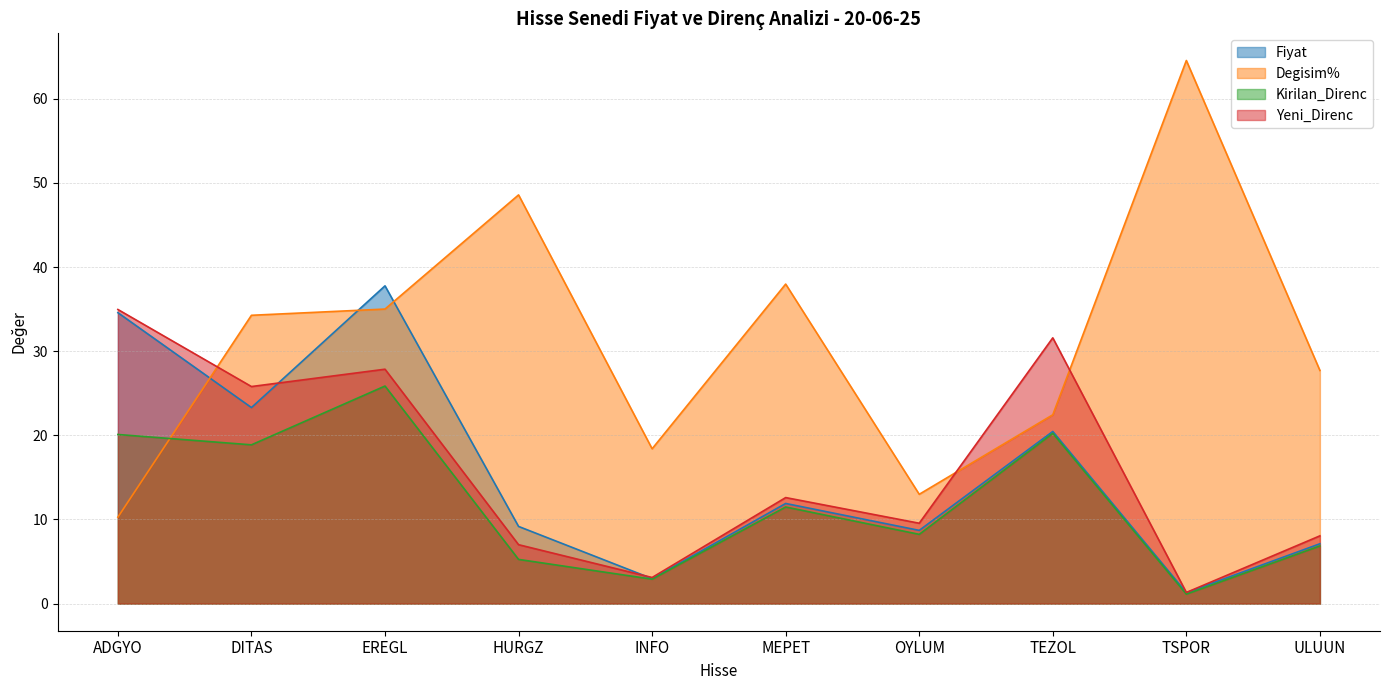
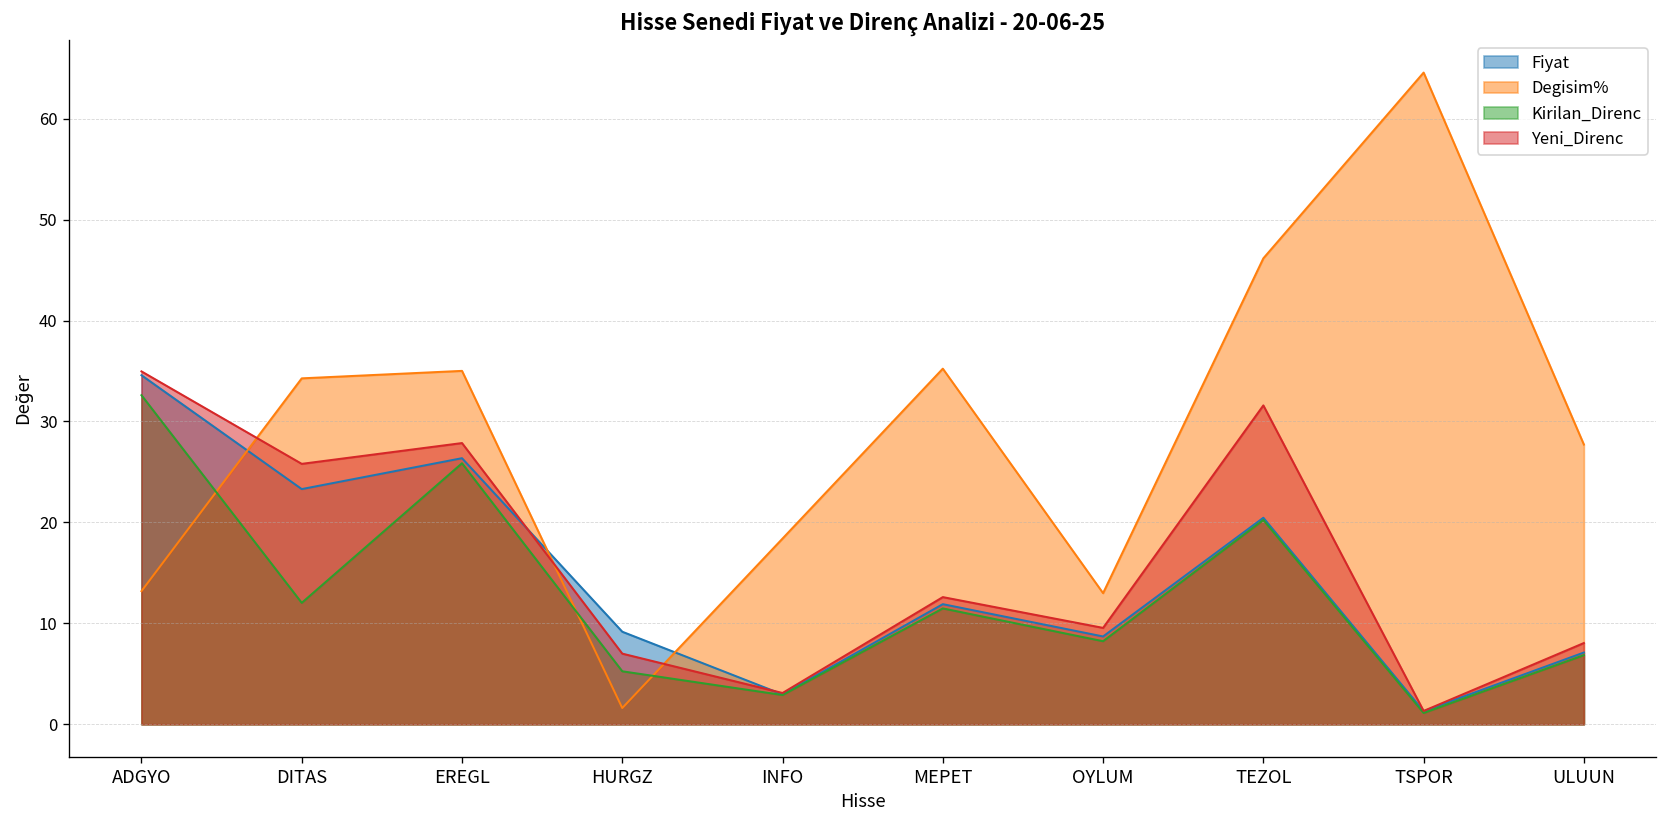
  {
    "Fiyat": {
      "ADGYO": 35,
      "DITAS": 23,
-     "EREGL": 38,
+     "EREGL": 26,
      "HURGZ": 9,
      "MEPET": 12,
      "OYLUM": 9
    },
    "Degisim%": {
-     "ADGYO": 10,
+     "ADGYO": 13,
      "DITAS": 34,
      "EREGL": 35,
-     "HURGZ": 49,
+     "HURGZ": 2,
      "INFO": 18,
-     "MEPET": 38,
+     "MEPET": 35,
      "OYLUM": 13,
-     "TEZOL": 22,
+     "TEZOL": 46,
      "TSPOR": 65,
      "ULUUN": 28
    },
    "Kirilan_Direnc": {
-     "ADGYO": 20,
-     "DITAS": 19,
+     "ADGYO": 33,
+     "DITAS": 12,
      "EREGL": 26,
      "HURGZ": 5,
      "MEPET": 11,
      "OYLUM": 8
    },
    "Yeni_Direnc": {
      "ADGYO": 35,
      "DITAS": 26,
      "EREGL": 28,
      "HURGZ": 7,
      "MEPET": 13,
      "OYLUM": 10,
      "TEZOL": 32,
      "ULUUN": 8
    }
  }
